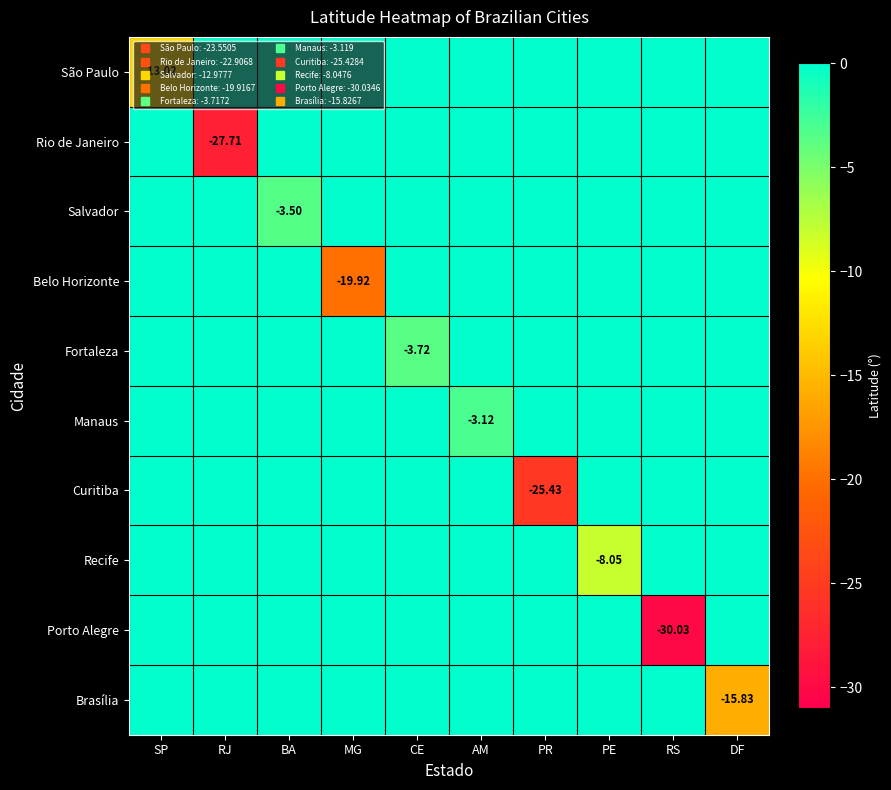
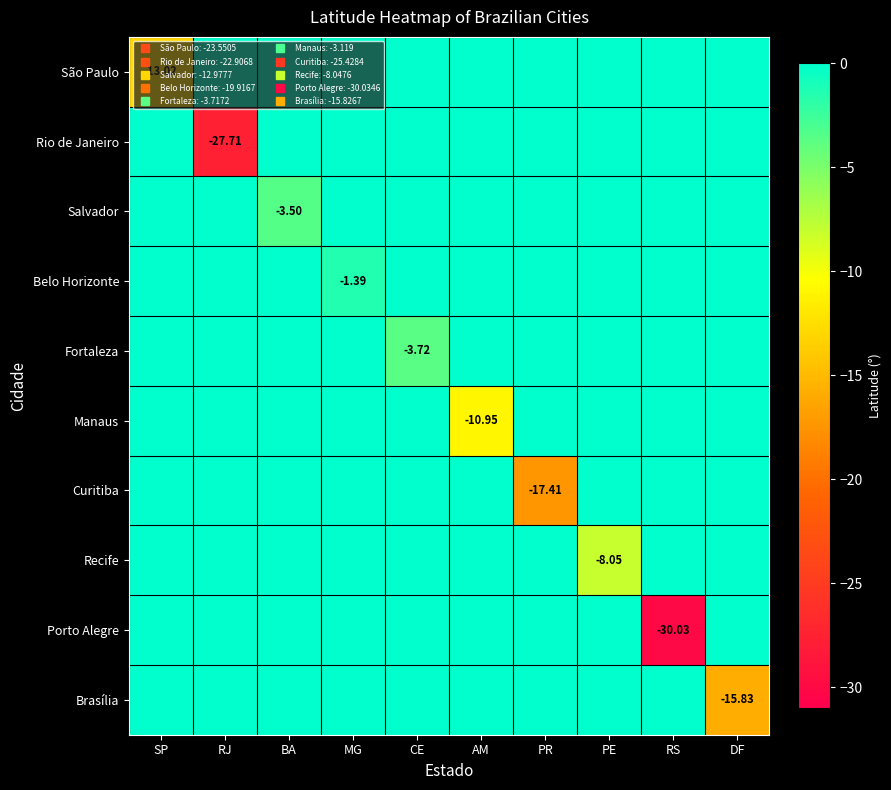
  {
    "Rio de Janeiro": {
      "RJ": -27.71
    },
    "Salvador": {
      "BA": -3.50
    },
    "Belo Horizonte": {
-     "MG": -19.92
+     "MG": -1.39
    },
    "Fortaleza": {
      "CE": -3.72
    },
    "Manaus": {
-     "AM": -3.12
+     "AM": -10.95
    },
    "Curitiba": {
-     "PR": -25.43
+     "PR": -17.41
    },
    "Recife": {
      "PE": -8.05
    },
    "Porto Alegre": {
      "RS": -30.03
    },
    "Brasília": {
      "DF": -15.83
    }
  }
